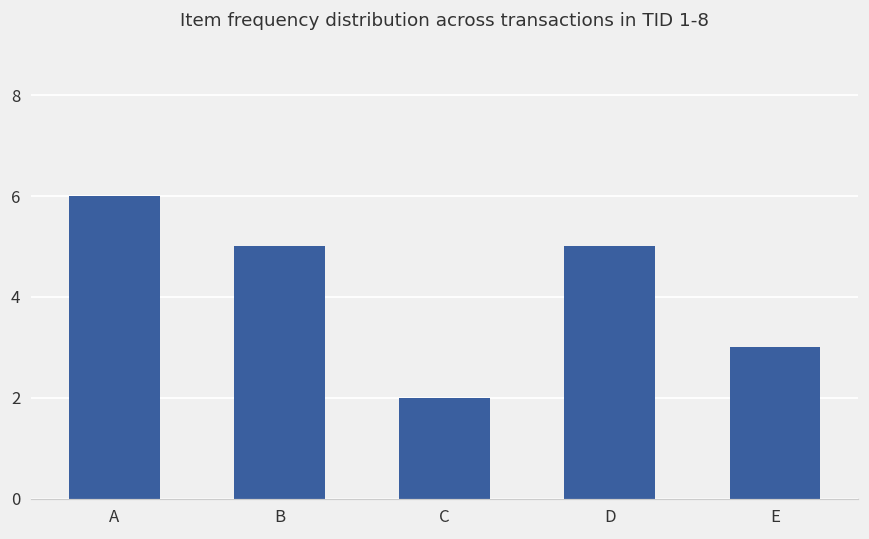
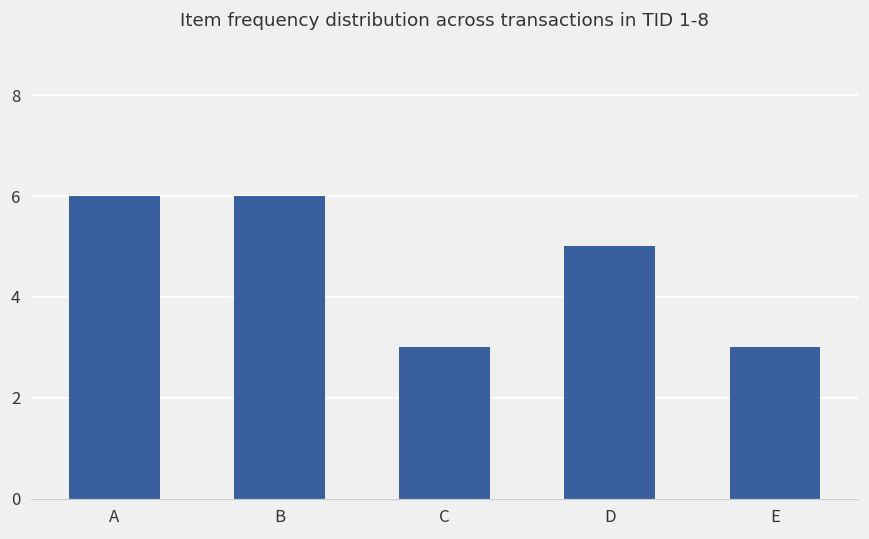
  {
    "A": 6,
-   "B": 5,
-   "C": 2,
+   "B": 6,
+   "C": 3,
    "D": 5,
    "E": 3
  }
